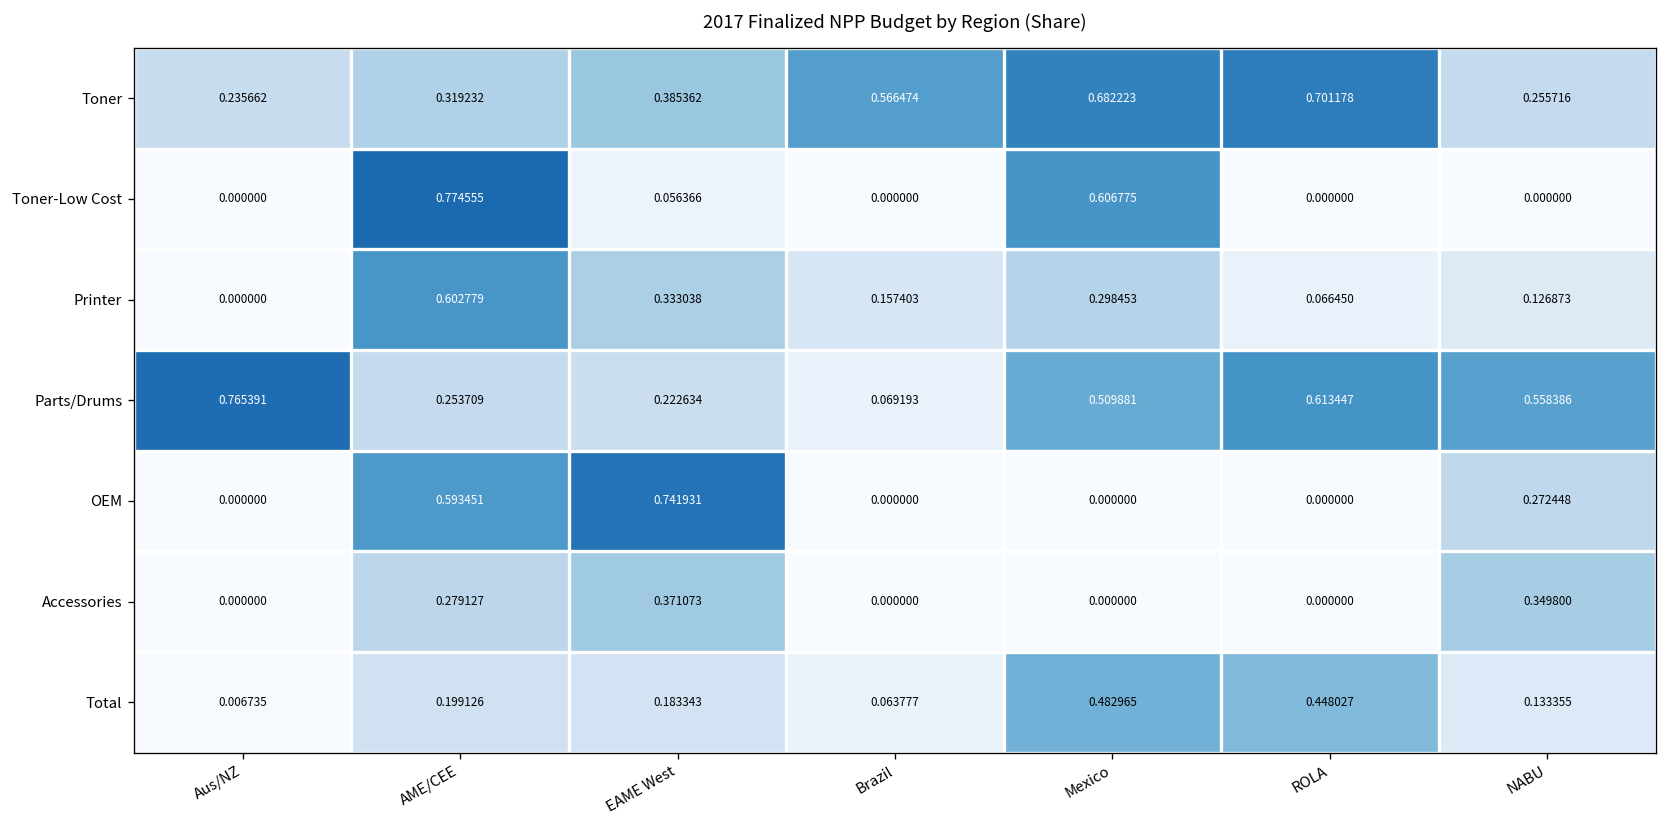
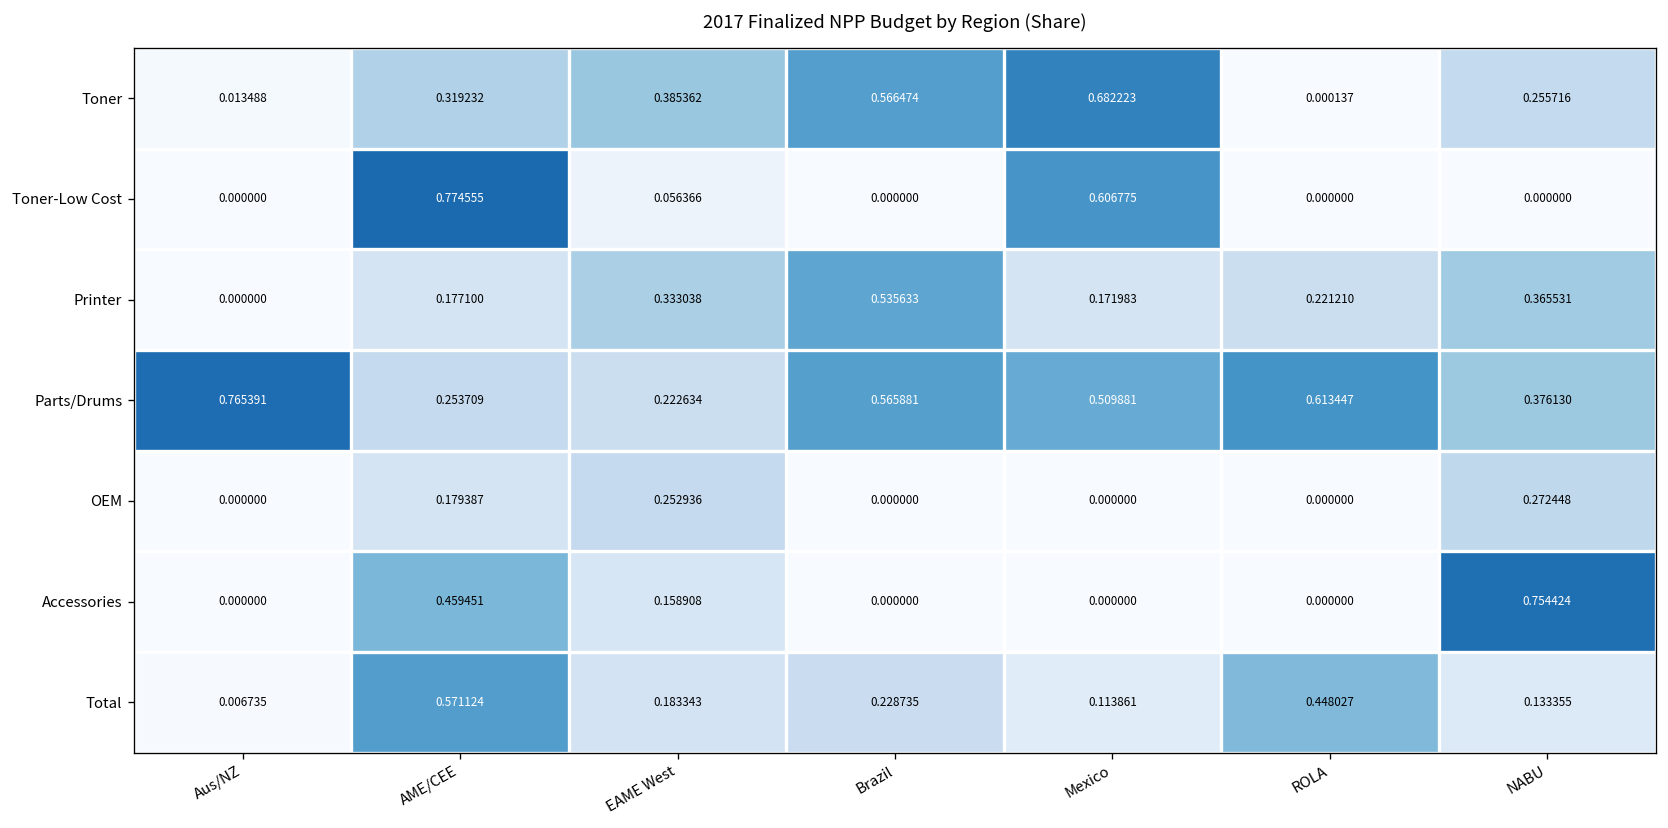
  {
    "Toner": {
-     "Aus/NZ": 0.235662,
+     "Aus/NZ": 0.013488,
      "AME/CEE": 0.319232,
      "EAME West": 0.385362,
      "Brazil": 0.566474,
      "Mexico": 0.682223,
-     "ROLA": 0.701178,
+     "ROLA": 0.000137,
      "NABU": 0.255716
    },
    "Toner-Low Cost": {
      "Aus/NZ": 0.000000,
      "AME/CEE": 0.774555,
      "EAME West": 0.056366,
      "Brazil": 0.000000,
      "Mexico": 0.606775,
      "ROLA": 0.000000,
      "NABU": 0.000000
    },
    "Printer": {
      "Aus/NZ": 0.000000,
-     "AME/CEE": 0.602779,
+     "AME/CEE": 0.177100,
      "EAME West": 0.333038,
-     "Brazil": 0.157403,
-     "Mexico": 0.298453,
-     "ROLA": 0.066450,
-     "NABU": 0.126873
+     "Brazil": 0.535633,
+     "Mexico": 0.171983,
+     "ROLA": 0.221210,
+     "NABU": 0.365531
    },
    "Parts/Drums": {
      "Aus/NZ": 0.765391,
      "AME/CEE": 0.253709,
      "EAME West": 0.222634,
-     "Brazil": 0.069193,
+     "Brazil": 0.565881,
      "Mexico": 0.509881,
      "ROLA": 0.613447,
-     "NABU": 0.558386
+     "NABU": 0.376130
    },
    "OEM": {
      "Aus/NZ": 0.000000,
-     "AME/CEE": 0.593451,
-     "EAME West": 0.741931,
+     "AME/CEE": 0.179387,
+     "EAME West": 0.252936,
      "Brazil": 0.000000,
      "Mexico": 0.000000,
      "ROLA": 0.000000,
      "NABU": 0.272448
    },
    "Accessories": {
      "Aus/NZ": 0.000000,
-     "AME/CEE": 0.279127,
-     "EAME West": 0.371073,
+     "AME/CEE": 0.459451,
+     "EAME West": 0.158908,
      "Brazil": 0.000000,
      "Mexico": 0.000000,
      "ROLA": 0.000000,
-     "NABU": 0.349800
+     "NABU": 0.754424
    },
    "Total": {
      "Aus/NZ": 0.006735,
-     "AME/CEE": 0.199126,
+     "AME/CEE": 0.571124,
      "EAME West": 0.183343,
-     "Brazil": 0.063777,
-     "Mexico": 0.482965,
+     "Brazil": 0.228735,
+     "Mexico": 0.113861,
      "ROLA": 0.448027,
      "NABU": 0.133355
    }
  }
